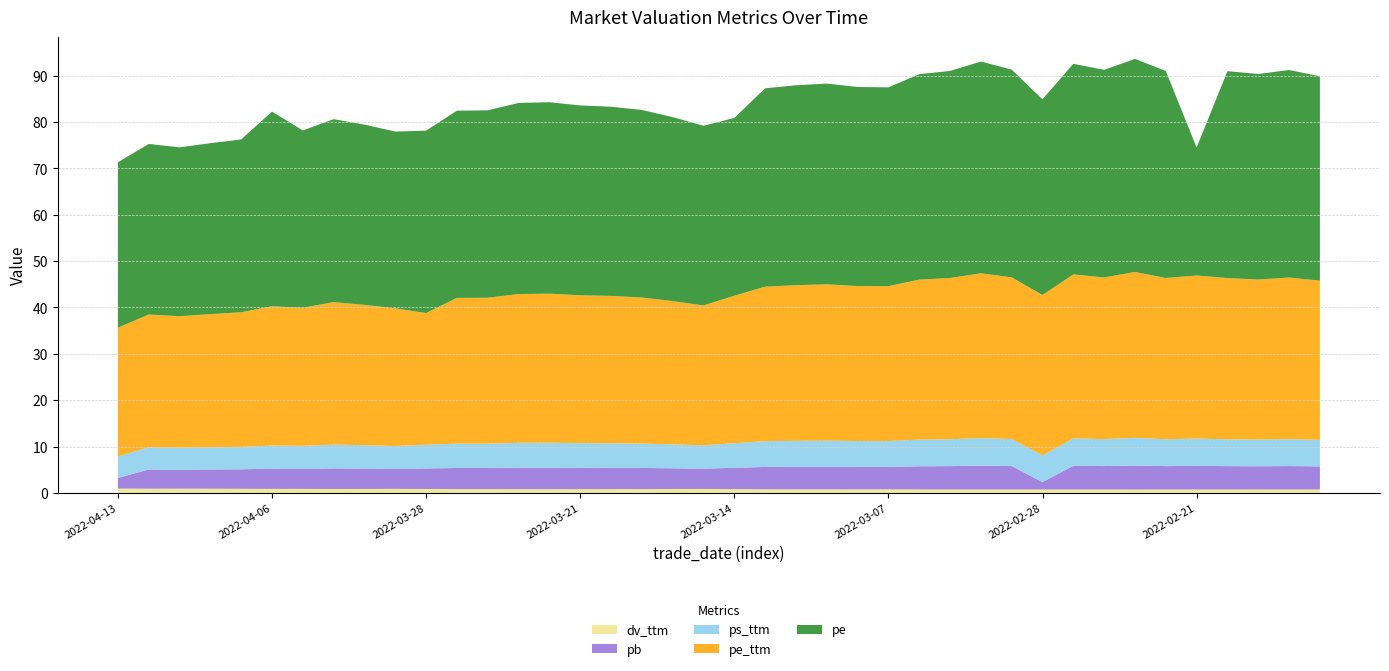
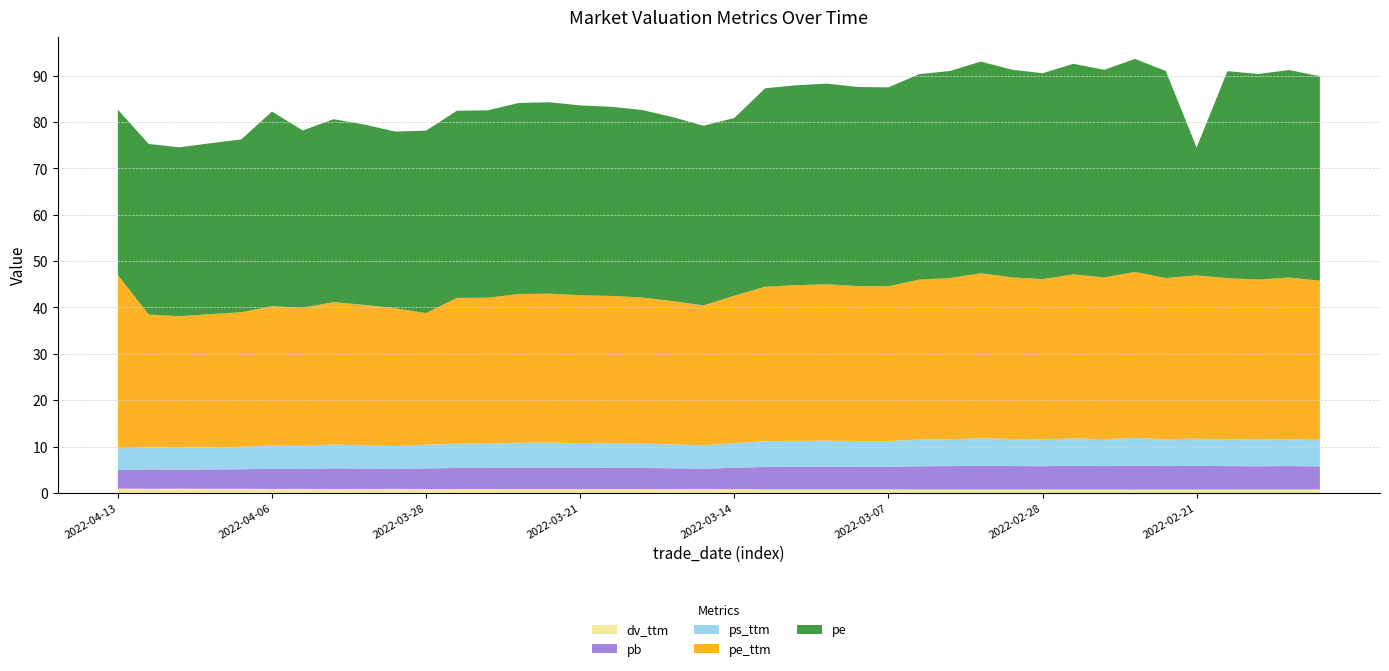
  {
    "dv_ttm": {
      "2022-04-13": 1,
      "2022-04-06": 1,
      "2022-03-28": 1,
      "2022-03-21": 1,
      "2022-03-14": 1,
      "2022-03-07": 1,
      "2022-02-28": 1,
      "2022-02-21": 1
    },
    "pb": {
-     "2022-04-13": 2,
+     "2022-04-13": 4,
      "2022-04-06": 4,
      "2022-03-28": 4,
      "2022-03-21": 5,
      "2022-03-14": 5,
      "2022-03-07": 5,
-     "2022-02-28": 2,
+     "2022-02-28": 5,
      "2022-02-21": 5
    },
    "ps_ttm": {
      "2022-04-13": 5,
      "2022-04-06": 5,
      "2022-03-28": 5,
      "2022-03-21": 5,
      "2022-03-14": 5,
      "2022-03-07": 6,
      "2022-02-28": 6,
      "2022-02-21": 6
    },
    "pe_ttm": {
-     "2022-04-13": 28,
+     "2022-04-13": 37,
      "2022-04-06": 30,
      "2022-03-28": 28,
      "2022-03-21": 32,
      "2022-03-14": 32,
      "2022-03-07": 33,
      "2022-02-28": 35,
      "2022-02-21": 35
    },
    "pe": {
      "2022-04-13": 36,
      "2022-04-06": 42,
      "2022-03-28": 39,
      "2022-03-21": 41,
      "2022-03-14": 38,
      "2022-03-07": 43,
-     "2022-02-28": 42,
+     "2022-02-28": 44,
      "2022-02-21": 28
    }
  }
